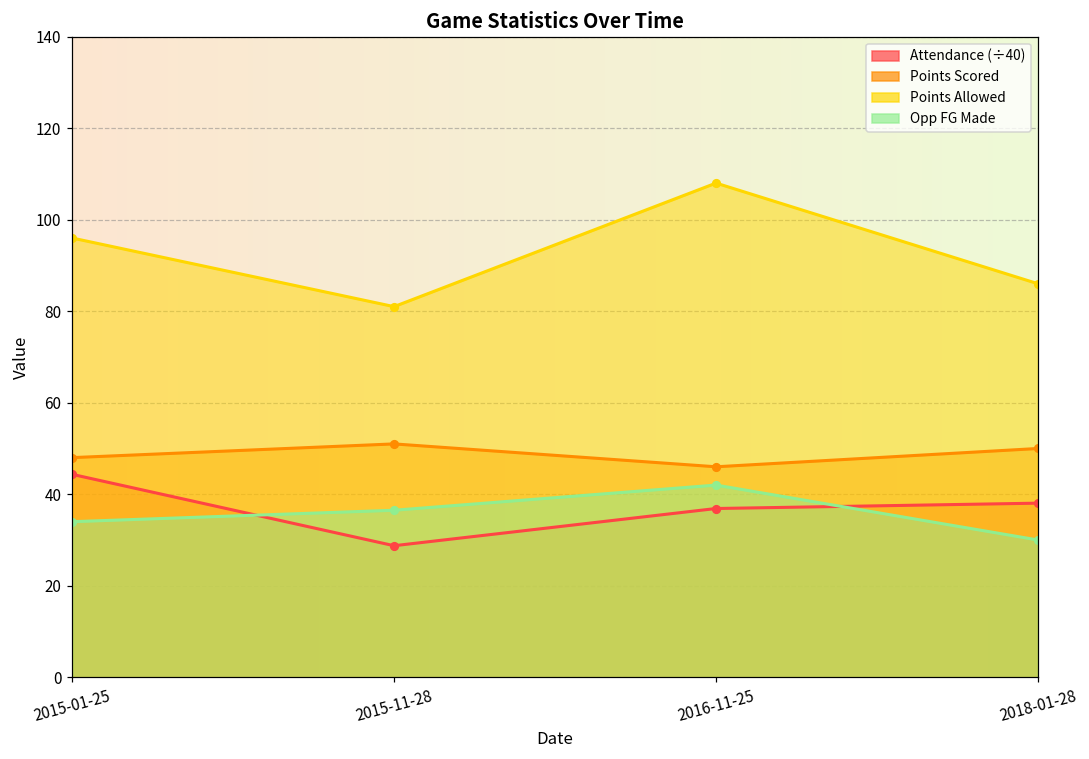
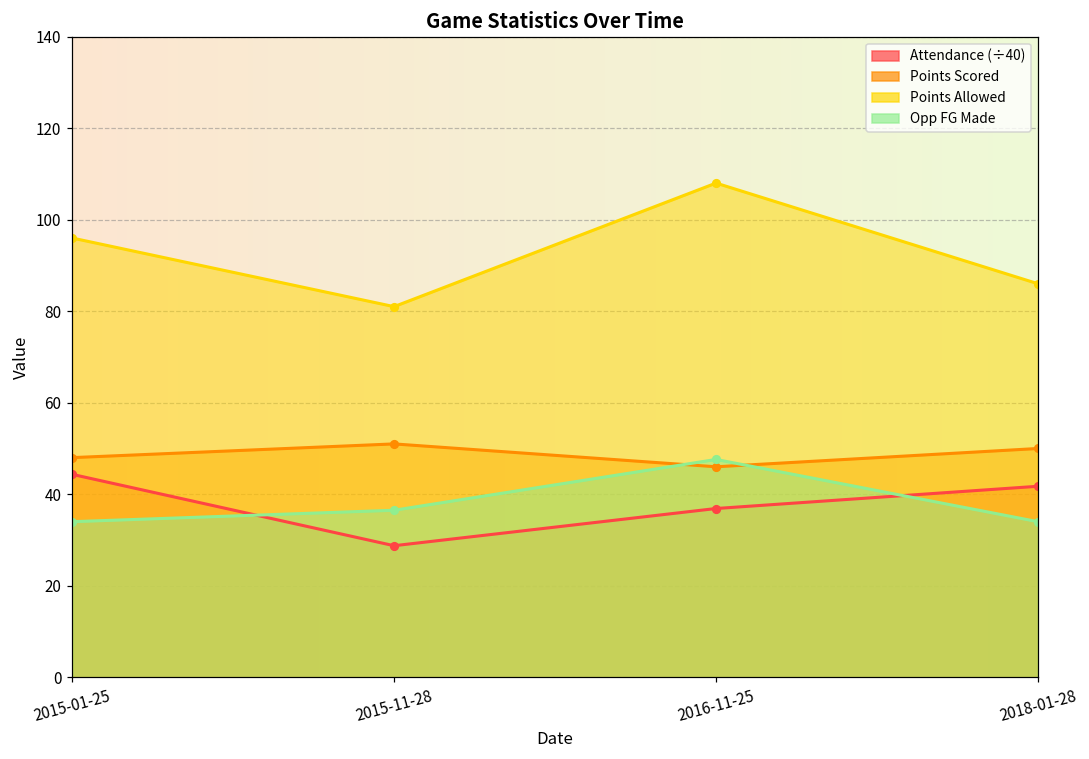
  {
    "Attendance (÷40)": {
      "2015-01-25": 44,
      "2015-11-28": 29,
      "2016-11-25": 37,
-     "2018-01-28": 38
+     "2018-01-28": 42
    },
    "Opp FG Made": {
      "2015-01-25": 34,
      "2015-11-28": 37,
-     "2016-11-25": 42,
-     "2018-01-28": 30
+     "2016-11-25": 48,
+     "2018-01-28": 34
    }
  }
